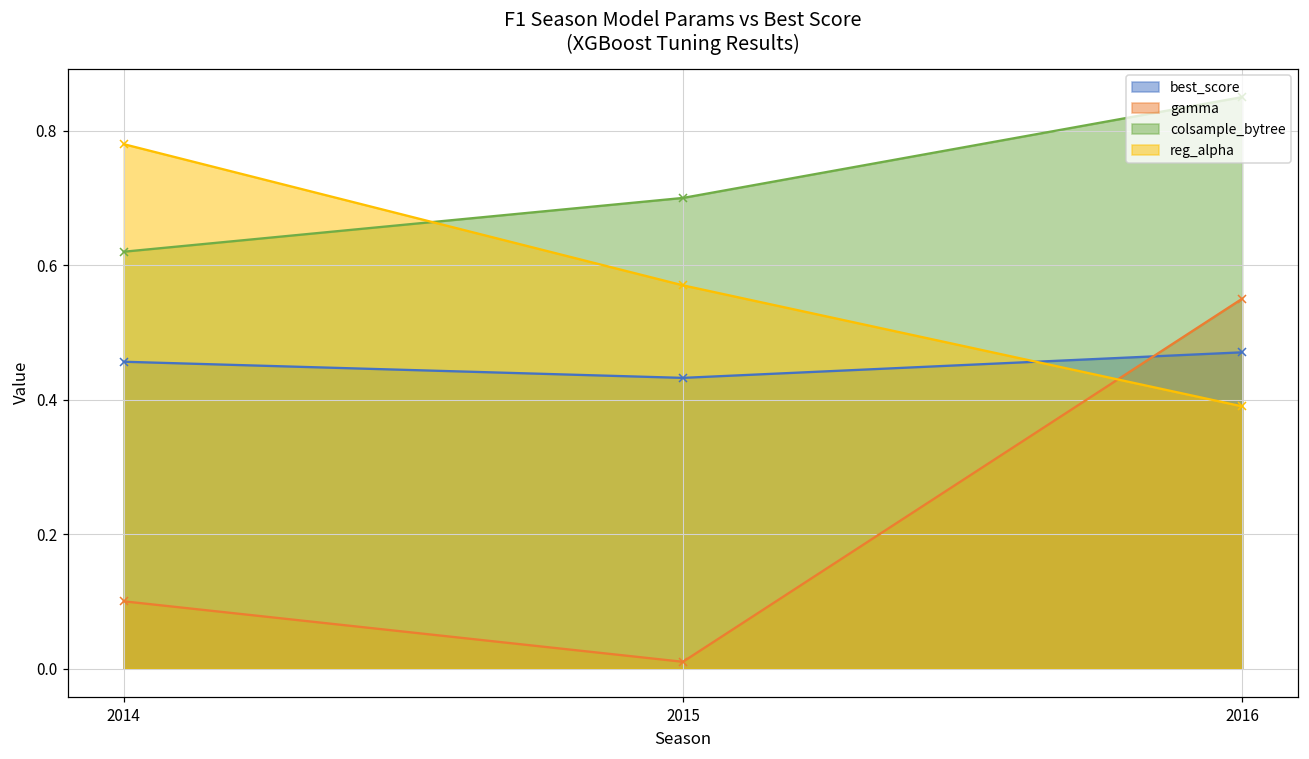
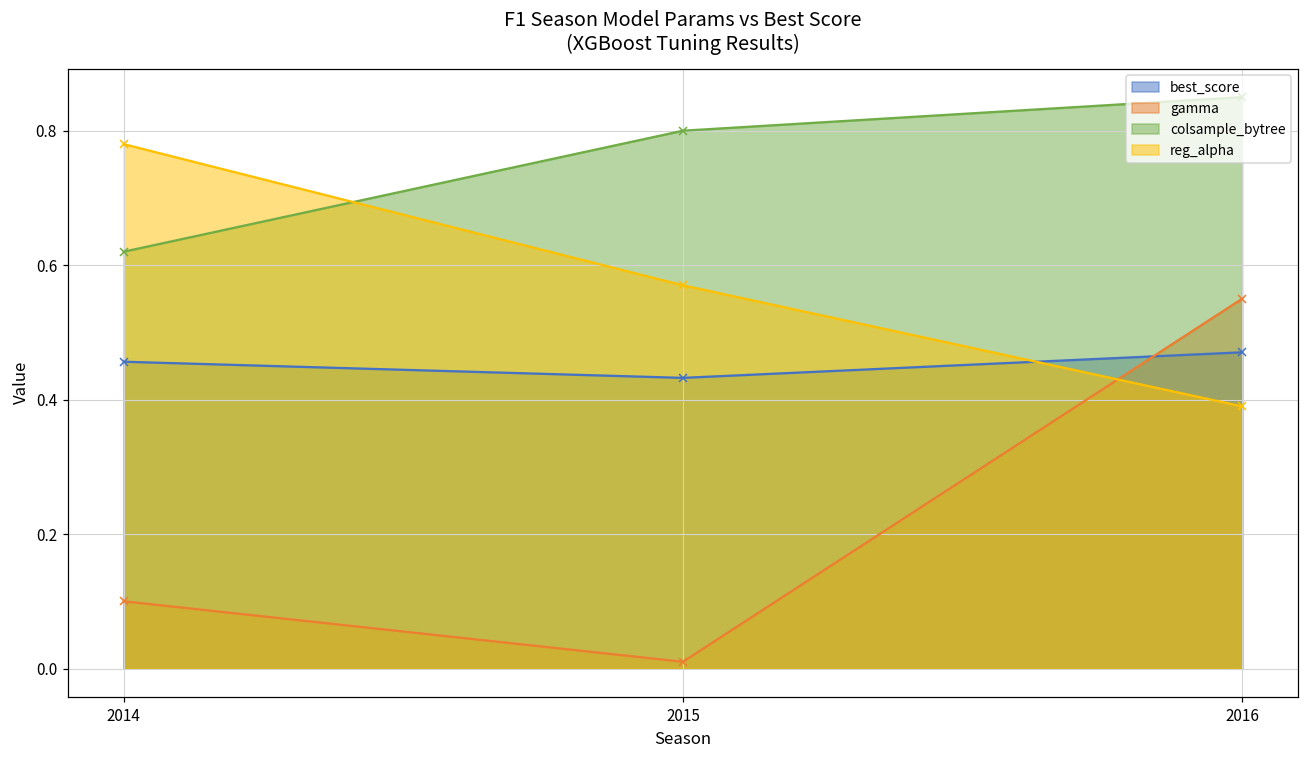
  {
    "best_score": {
      "2014": 0.46,
      "2015": 0.43,
      "2016": 0.47
    },
    "gamma": {
      "2014": 0.1,
      "2015": 0.01,
      "2016": 0.55
    },
    "colsample_bytree": {
      "2014": 0.62,
-     "2015": 0.7
+     "2015": 0.8
    },
    "reg_alpha": {
      "2014": 0.78,
      "2015": 0.57,
      "2016": 0.39
    }
  }
